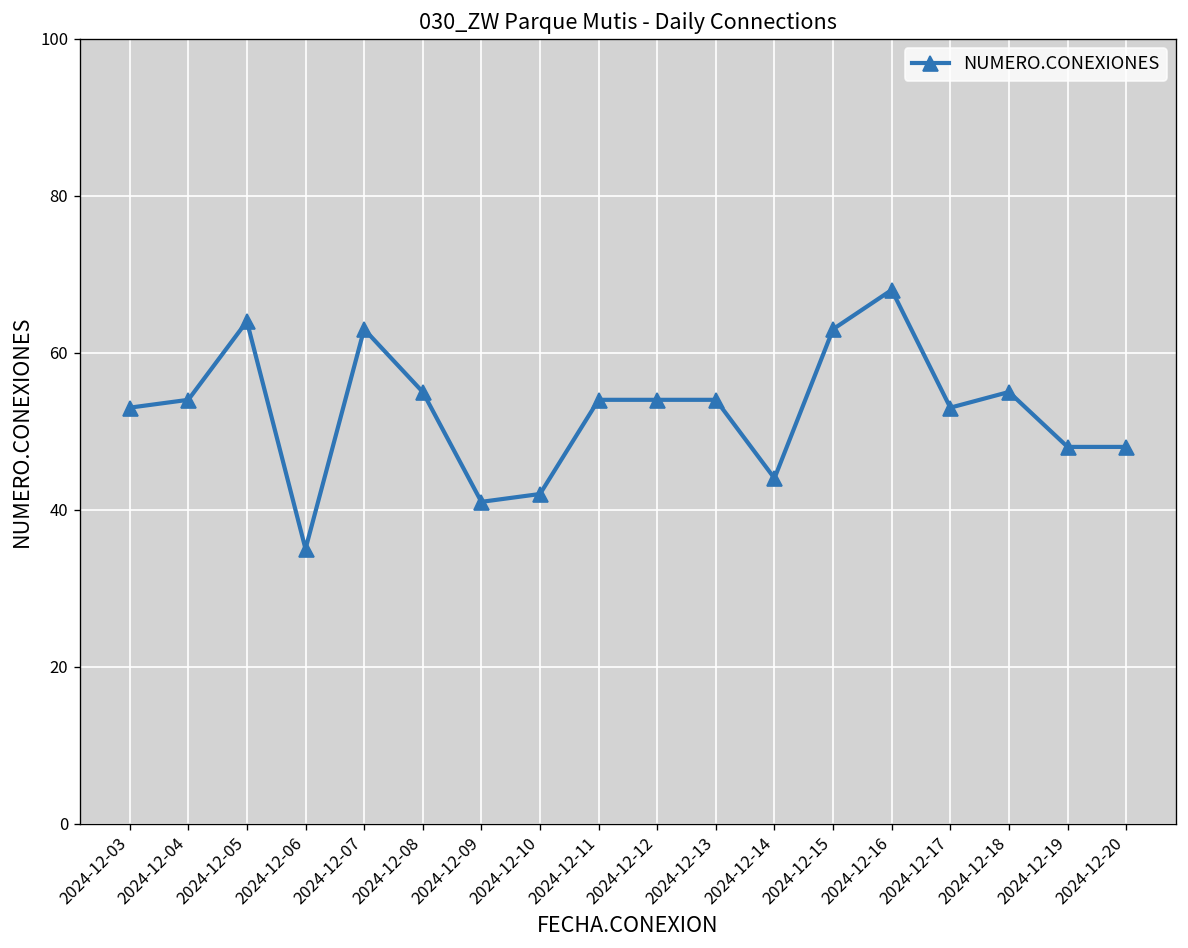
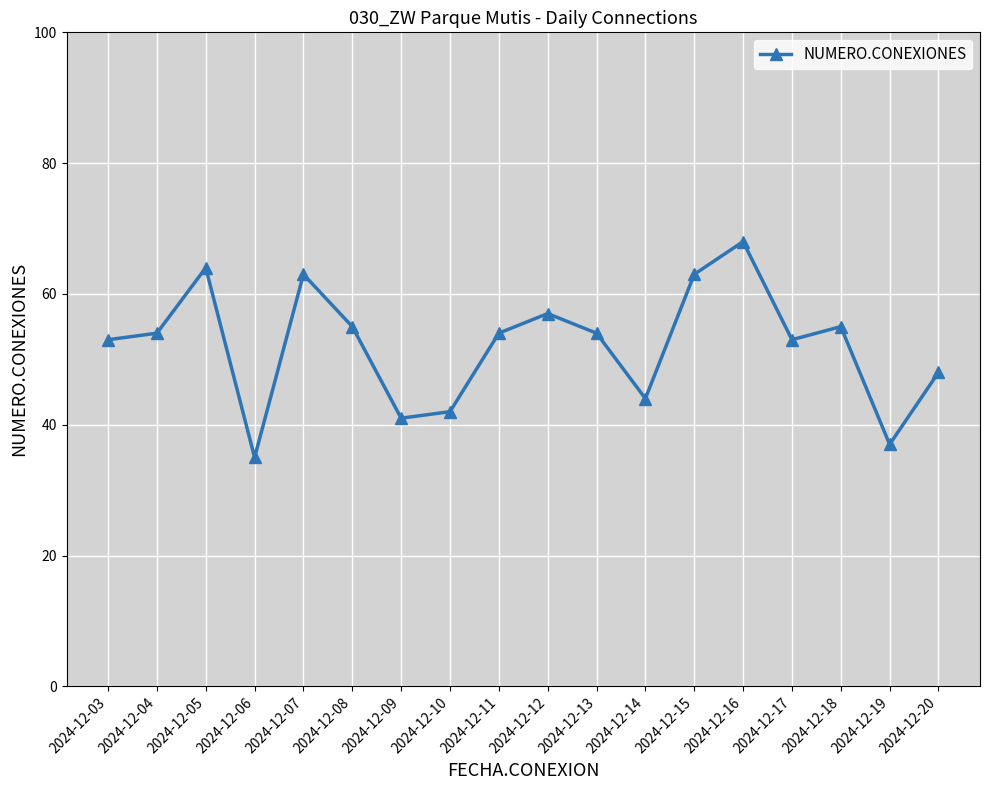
  {
    "2024-12-03": 53,
    "2024-12-04": 54,
    "2024-12-05": 64,
    "2024-12-06": 35,
    "2024-12-07": 63,
    "2024-12-08": 55,
    "2024-12-09": 41,
    "2024-12-10": 42,
    "2024-12-11": 54,
-   "2024-12-12": 54,
+   "2024-12-12": 57,
    "2024-12-13": 54,
    "2024-12-14": 44,
    "2024-12-15": 63,
    "2024-12-16": 68,
    "2024-12-17": 53,
    "2024-12-18": 55,
-   "2024-12-19": 48,
+   "2024-12-19": 37,
    "2024-12-20": 48
  }
